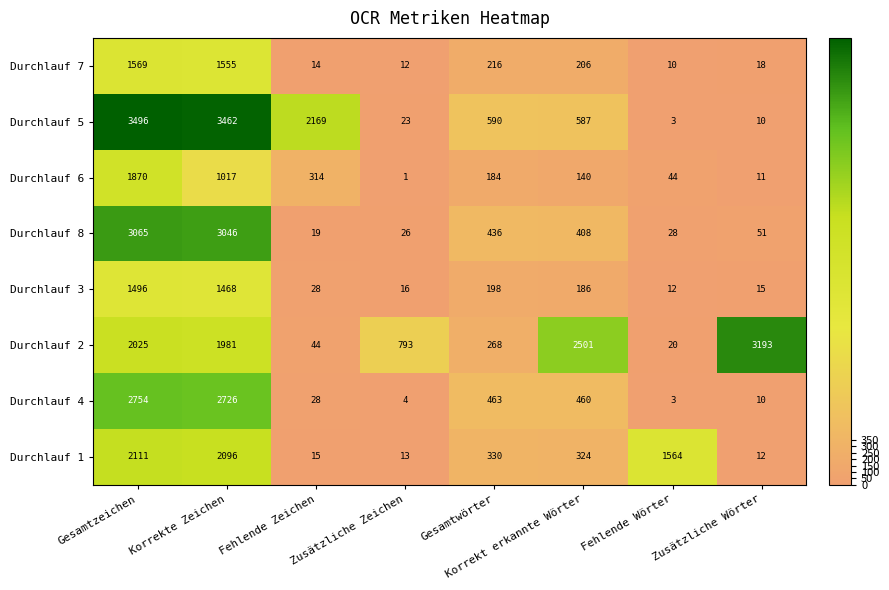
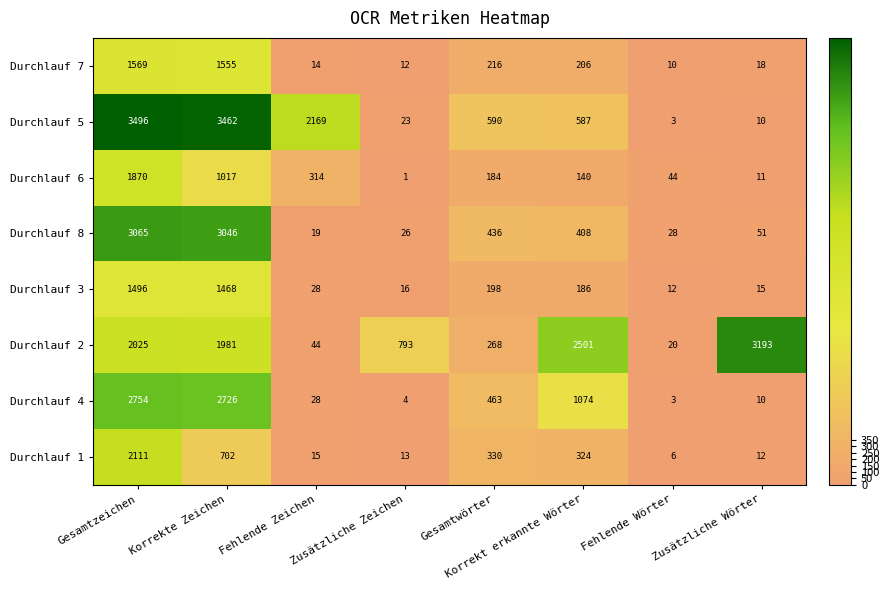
  {
    "Durchlauf 7": {
      "Gesamtzeichen": 1569,
      "Korrekte Zeichen": 1555,
      "Fehlende Zeichen": 14,
      "Zusätzliche Zeichen": 12,
      "Gesamtwörter": 216,
      "Korrekt erkannte Wörter": 206,
      "Fehlende Wörter": 10,
      "Zusätzliche Wörter": 18
    },
    "Durchlauf 5": {
      "Gesamtzeichen": 3496,
      "Korrekte Zeichen": 3462,
      "Fehlende Zeichen": 2169,
      "Zusätzliche Zeichen": 23,
      "Gesamtwörter": 590,
      "Korrekt erkannte Wörter": 587,
      "Fehlende Wörter": 3,
      "Zusätzliche Wörter": 10
    },
    "Durchlauf 6": {
      "Gesamtzeichen": 1870,
      "Korrekte Zeichen": 1017,
      "Fehlende Zeichen": 314,
      "Zusätzliche Zeichen": 1,
      "Gesamtwörter": 184,
      "Korrekt erkannte Wörter": 140,
      "Fehlende Wörter": 44,
      "Zusätzliche Wörter": 11
    },
    "Durchlauf 8": {
      "Gesamtzeichen": 3065,
      "Korrekte Zeichen": 3046,
      "Fehlende Zeichen": 19,
      "Zusätzliche Zeichen": 26,
      "Gesamtwörter": 436,
      "Korrekt erkannte Wörter": 408,
      "Fehlende Wörter": 28,
      "Zusätzliche Wörter": 51
    },
    "Durchlauf 3": {
      "Gesamtzeichen": 1496,
      "Korrekte Zeichen": 1468,
      "Fehlende Zeichen": 28,
      "Zusätzliche Zeichen": 16,
      "Gesamtwörter": 198,
      "Korrekt erkannte Wörter": 186,
      "Fehlende Wörter": 12,
      "Zusätzliche Wörter": 15
    },
    "Durchlauf 2": {
      "Gesamtzeichen": 2025,
      "Korrekte Zeichen": 1981,
      "Fehlende Zeichen": 44,
      "Zusätzliche Zeichen": 793,
      "Gesamtwörter": 268,
      "Korrekt erkannte Wörter": 2501,
      "Fehlende Wörter": 20,
      "Zusätzliche Wörter": 3193
    },
    "Durchlauf 4": {
      "Gesamtzeichen": 2754,
      "Korrekte Zeichen": 2726,
      "Fehlende Zeichen": 28,
      "Zusätzliche Zeichen": 4,
      "Gesamtwörter": 463,
-     "Korrekt erkannte Wörter": 460,
+     "Korrekt erkannte Wörter": 1074,
      "Fehlende Wörter": 3,
      "Zusätzliche Wörter": 10
    },
    "Durchlauf 1": {
      "Gesamtzeichen": 2111,
-     "Korrekte Zeichen": 2096,
+     "Korrekte Zeichen": 702,
      "Fehlende Zeichen": 15,
      "Zusätzliche Zeichen": 13,
      "Gesamtwörter": 330,
      "Korrekt erkannte Wörter": 324,
-     "Fehlende Wörter": 1564,
+     "Fehlende Wörter": 6,
      "Zusätzliche Wörter": 12
    }
  }
